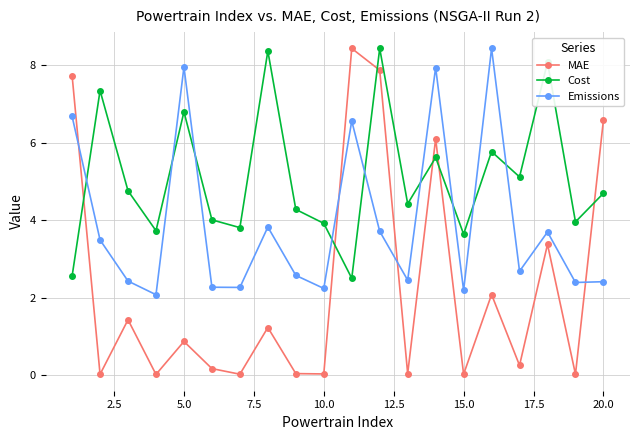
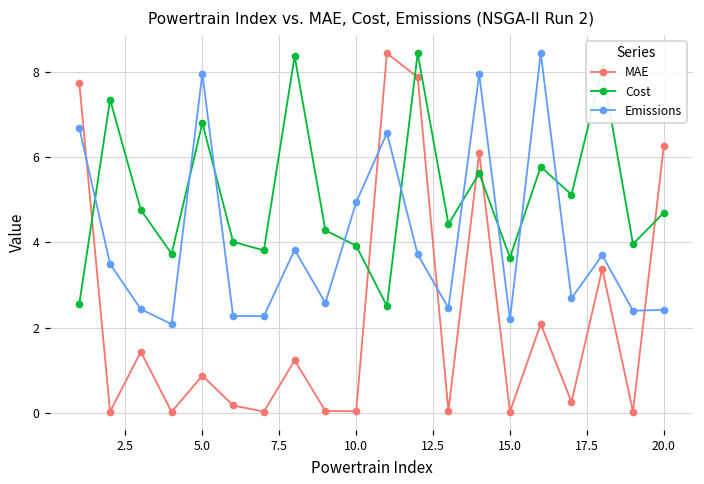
  {
    "MAE": {
      "5.0": 0.9,
      "10.0": 0.0,
      "15.0": 0.0,
-     "20.0": 6.6
+     "20.0": 6.3
    },
    "Cost": {
      "5.0": 6.8,
      "10.0": 3.9,
      "15.0": 3.6,
      "20.0": 4.7
    },
    "Emissions": {
      "5.0": 8.0,
-     "10.0": 2.2,
+     "10.0": 4.9,
      "15.0": 2.2,
      "20.0": 2.4
    }
  }
